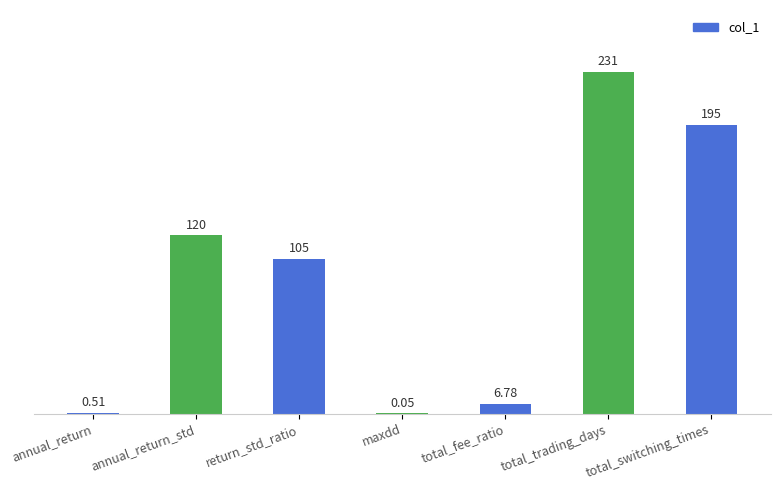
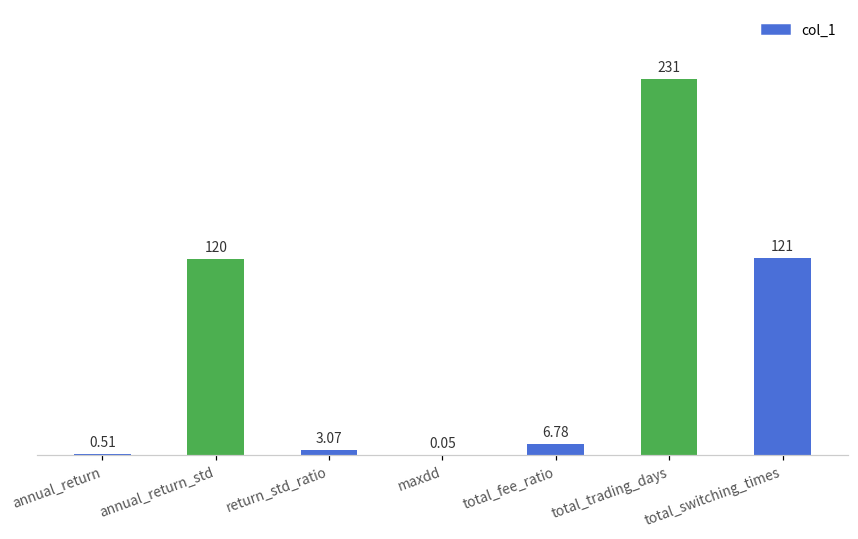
  {
    "annual_return": 0.51,
    "annual_return_std": 120,
-   "return_std_ratio": 105,
+   "return_std_ratio": 3.07,
    "maxdd": 0.05,
    "total_fee_ratio": 6.78,
    "total_trading_days": 231,
-   "total_switching_times": 195
+   "total_switching_times": 121
  }
